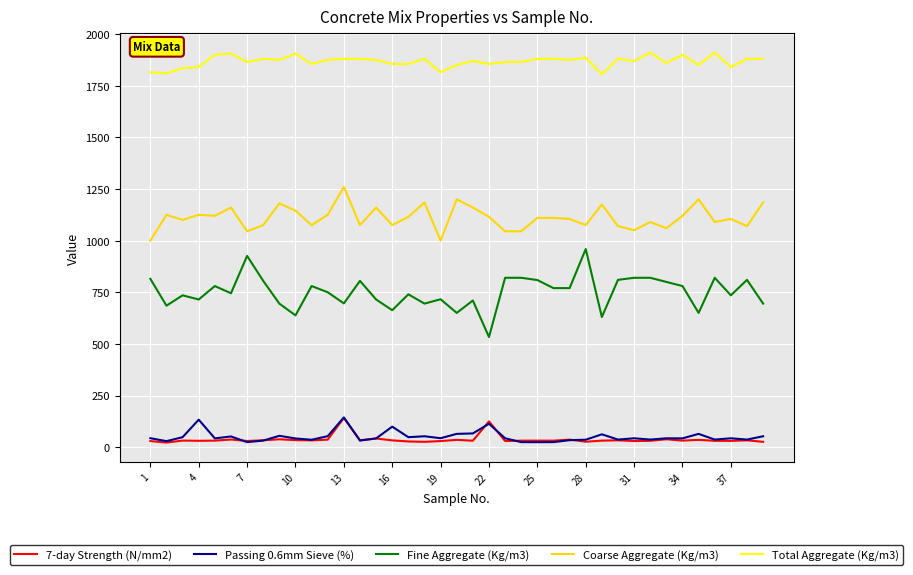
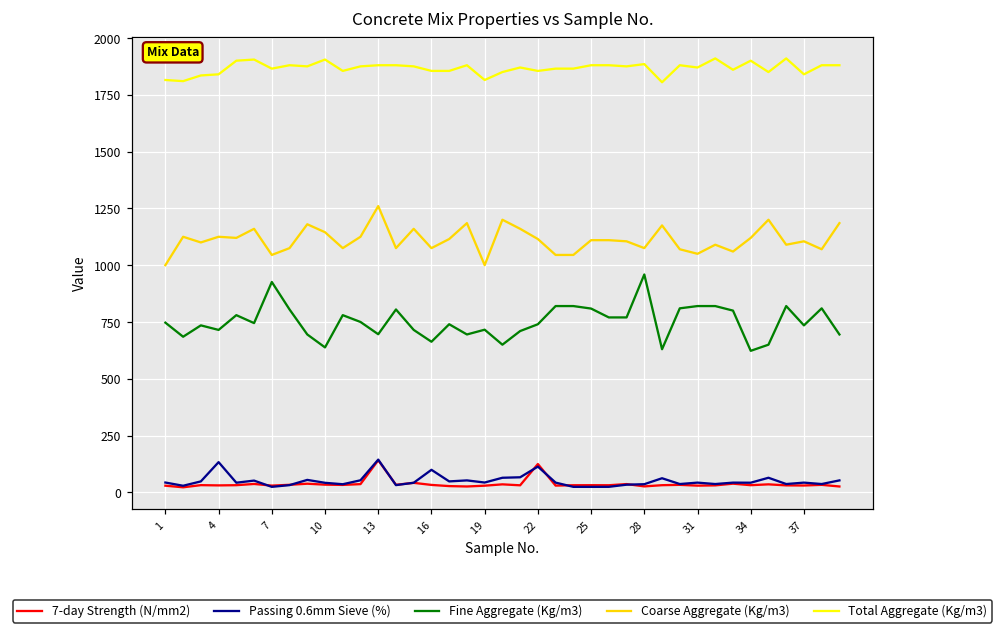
  {
    "7-day Strength (N/mm2)": {
      "1": 30,
      "4": 30,
      "16": 30,
      "19": 30,
      "31": 30,
      "37": 30
    },
    "Passing 0.6mm Sieve (%)": {
      "1": 40,
      "4": 130,
      "16": 100,
      "19": 40,
      "31": 40,
      "37": 40
    },
    "Fine Aggregate (Kg/m3)": {
-     "1": 820,
+     "1": 750,
      "4": 720,
      "7": 930,
      "10": 640,
      "13": 700,
      "16": 660,
      "19": 720,
-     "22": 530,
+     "22": 740,
      "25": 810,
      "28": 960,
      "31": 820,
-     "34": 780,
+     "34": 620,
      "37": 740
    }
  }
